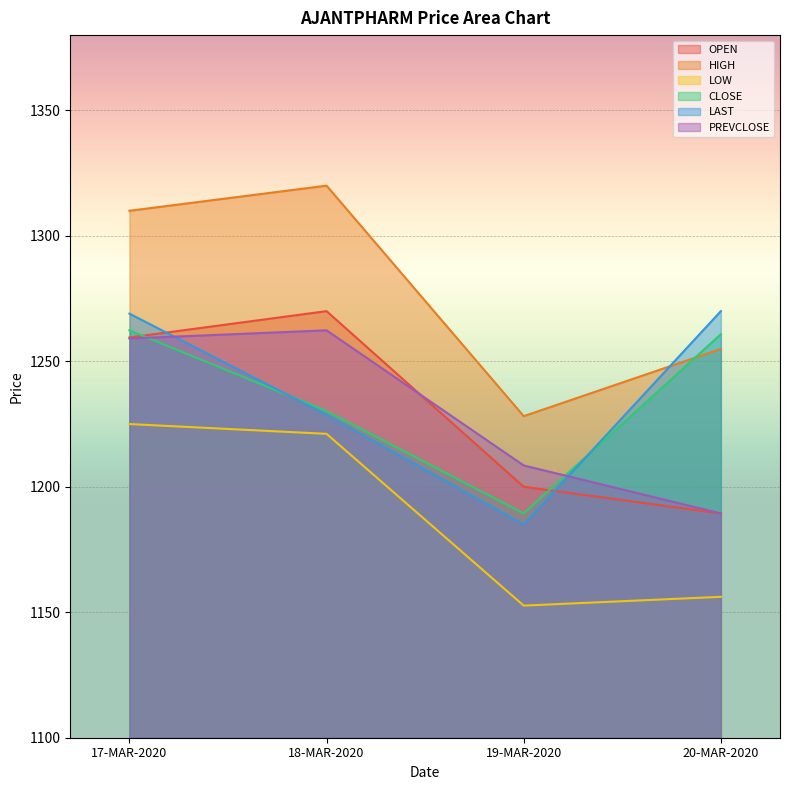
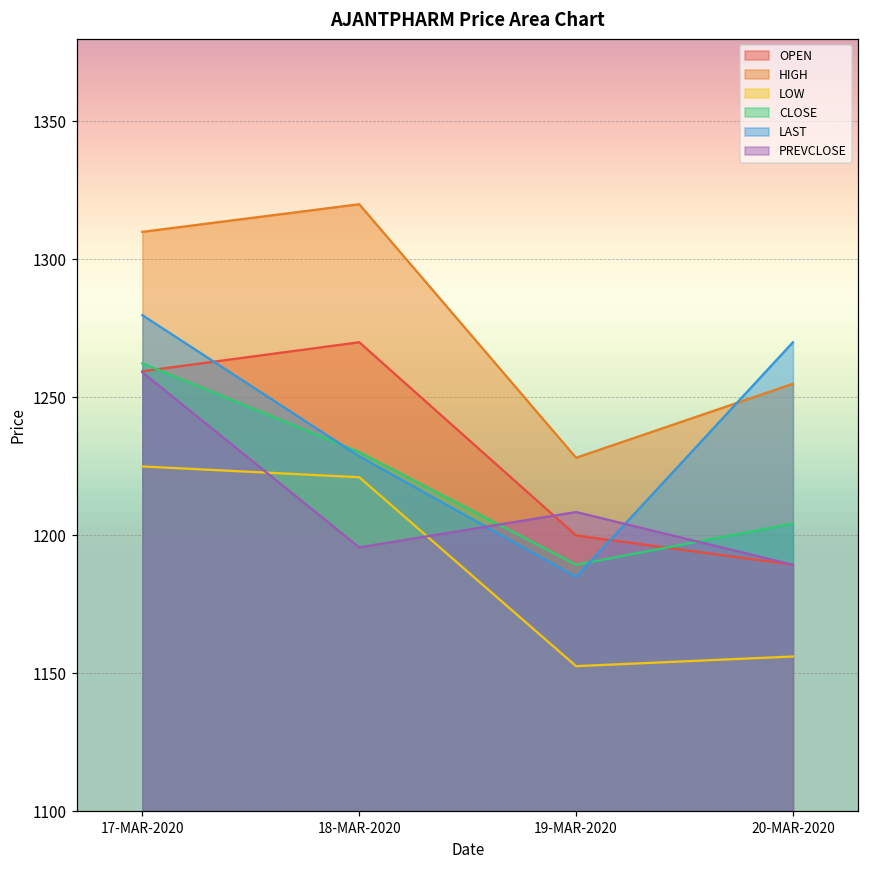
  {
    "CLOSE": {
      "17-MAR-2020": 1262,
      "18-MAR-2020": 1230,
      "19-MAR-2020": 1189,
-     "20-MAR-2020": 1261
+     "20-MAR-2020": 1204
    },
    "LAST": {
-     "17-MAR-2020": 1269,
+     "17-MAR-2020": 1280,
      "18-MAR-2020": 1229,
      "19-MAR-2020": 1185,
      "20-MAR-2020": 1270
    },
    "PREVCLOSE": {
-     "18-MAR-2020": 1262,
+     "18-MAR-2020": 1196,
      "19-MAR-2020": 1209
    }
  }
